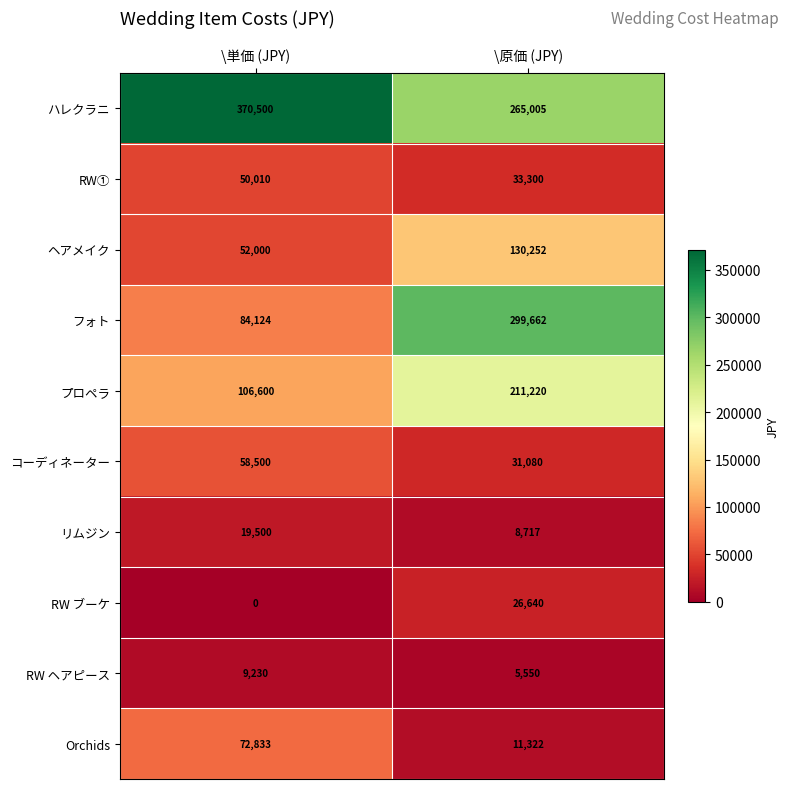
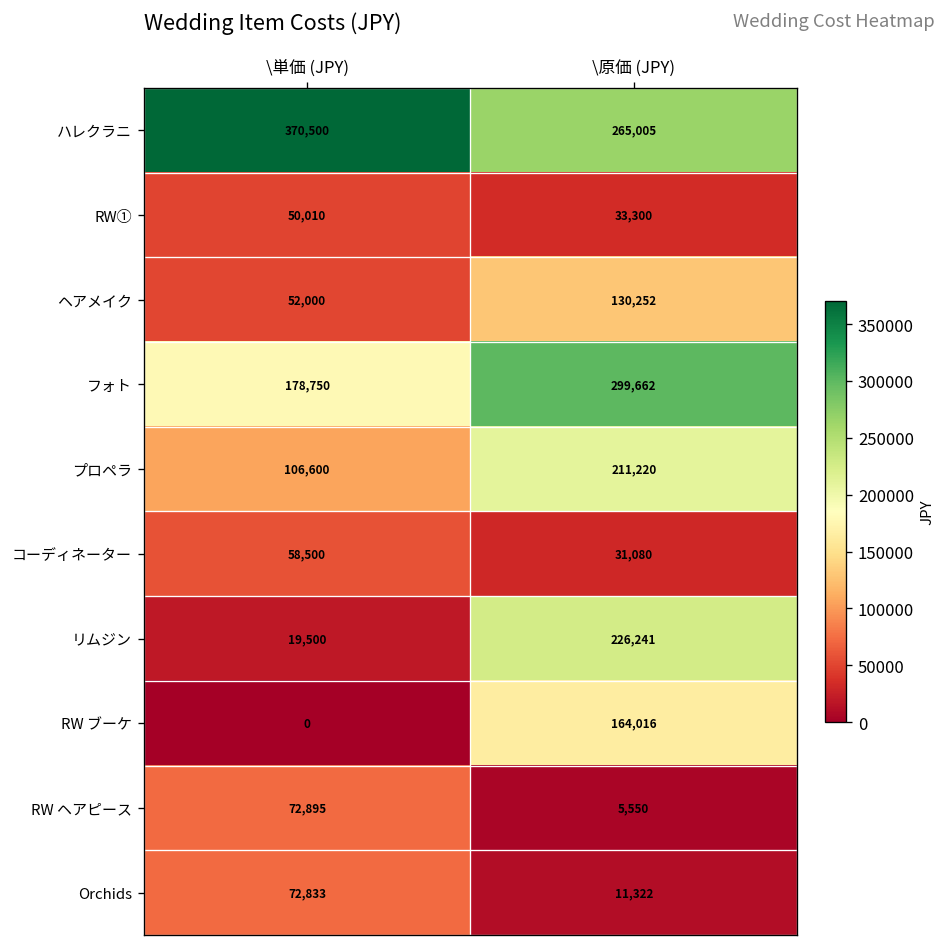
  {
    "ハレクラニ": {
      "\\単価 (JPY)": "370,500",
      "\\原価 (JPY)": "265,005"
    },
    "RW①": {
      "\\単価 (JPY)": "50,010",
      "\\原価 (JPY)": "33,300"
    },
    "ヘアメイク": {
      "\\単価 (JPY)": "52,000",
      "\\原価 (JPY)": "130,252"
    },
    "フォト": {
-     "\\単価 (JPY)": "84,124",
+     "\\単価 (JPY)": "178,750",
      "\\原価 (JPY)": "299,662"
    },
    "プロペラ": {
      "\\単価 (JPY)": "106,600",
      "\\原価 (JPY)": "211,220"
    },
    "コーディネーター": {
      "\\単価 (JPY)": "58,500",
      "\\原価 (JPY)": "31,080"
    },
    "リムジン": {
      "\\単価 (JPY)": "19,500",
-     "\\原価 (JPY)": "8,717"
+     "\\原価 (JPY)": "226,241"
    },
    "RW ブーケ": {
      "\\単価 (JPY)": "0",
-     "\\原価 (JPY)": "26,640"
+     "\\原価 (JPY)": "164,016"
    },
    "RW ヘアピース": {
-     "\\単価 (JPY)": "9,230",
+     "\\単価 (JPY)": "72,895",
      "\\原価 (JPY)": "5,550"
    },
    "Orchids": {
      "\\単価 (JPY)": "72,833",
      "\\原価 (JPY)": "11,322"
    }
  }
